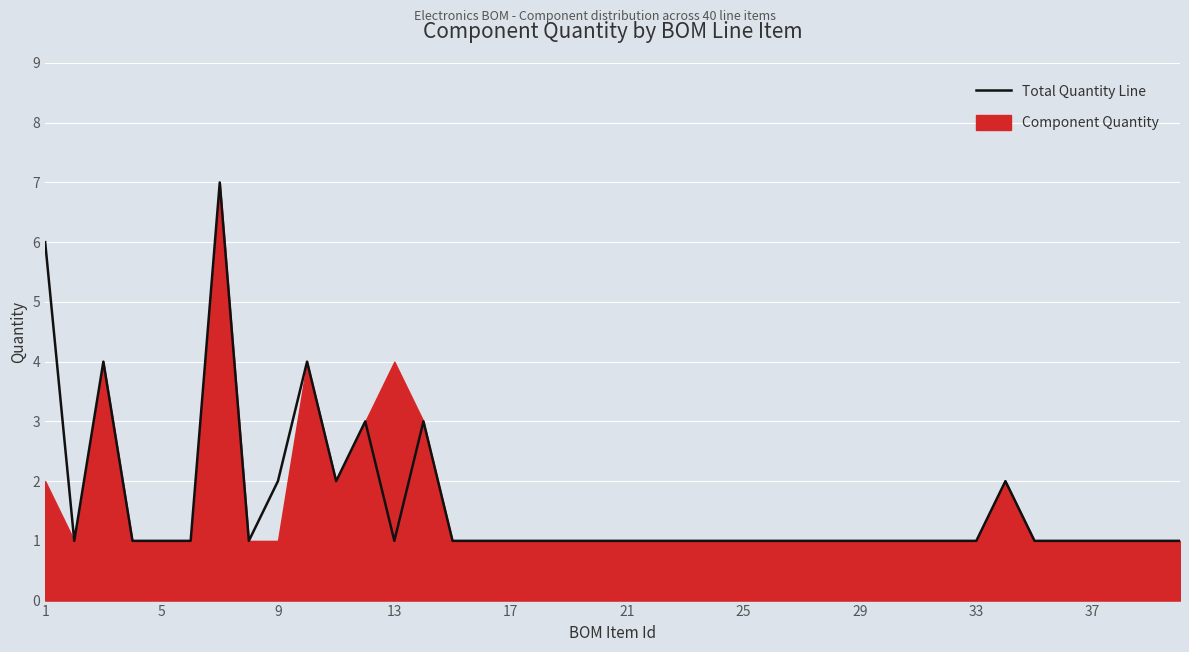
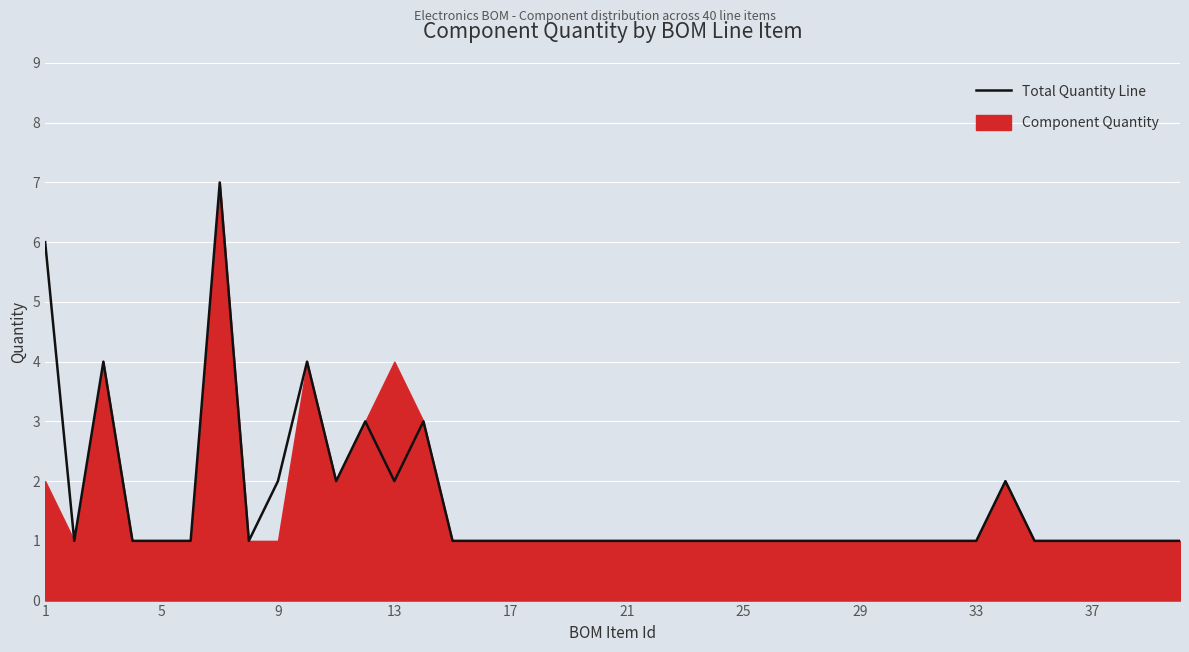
  {
    "Total Quantity Line": {
      "1": 6,
      "9": 2,
-     "13": 1
+     "13": 2
    },
    "Component Quantity": {
      "1": 2,
      "9": 1,
      "13": 4
    }
  }
